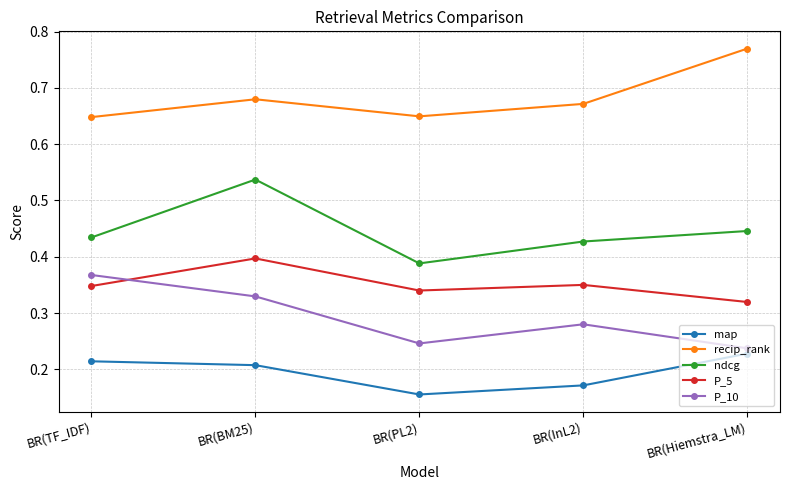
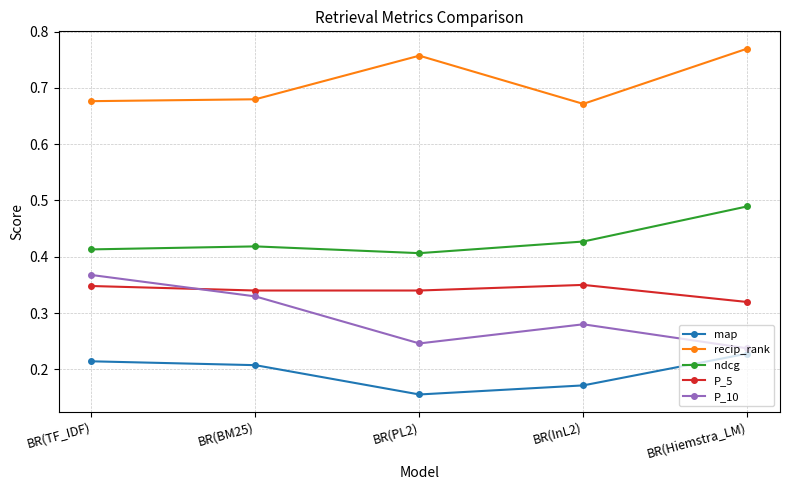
  {
    "map": {
      "BR(TF_IDF)": 0.21,
      "BR(BM25)": 0.21,
      "BR(PL2)": 0.16,
      "BR(InL2)": 0.17
    },
    "recip_rank": {
-     "BR(TF_IDF)": 0.65,
+     "BR(TF_IDF)": 0.68,
      "BR(BM25)": 0.68,
-     "BR(PL2)": 0.65,
+     "BR(PL2)": 0.76,
      "BR(InL2)": 0.67,
      "BR(Hiemstra_LM)": 0.77
    },
    "ndcg": {
-     "BR(TF_IDF)": 0.43,
-     "BR(BM25)": 0.54,
-     "BR(PL2)": 0.39,
+     "BR(TF_IDF)": 0.41,
+     "BR(BM25)": 0.42,
+     "BR(PL2)": 0.41,
      "BR(InL2)": 0.43,
-     "BR(Hiemstra_LM)": 0.45
+     "BR(Hiemstra_LM)": 0.49
    },
    "P_5": {
      "BR(TF_IDF)": 0.35,
-     "BR(BM25)": 0.40,
+     "BR(BM25)": 0.34,
      "BR(PL2)": 0.34,
      "BR(InL2)": 0.35,
      "BR(Hiemstra_LM)": 0.32
    },
    "P_10": {
      "BR(TF_IDF)": 0.37,
      "BR(BM25)": 0.33,
      "BR(PL2)": 0.25,
      "BR(InL2)": 0.28
    }
  }
